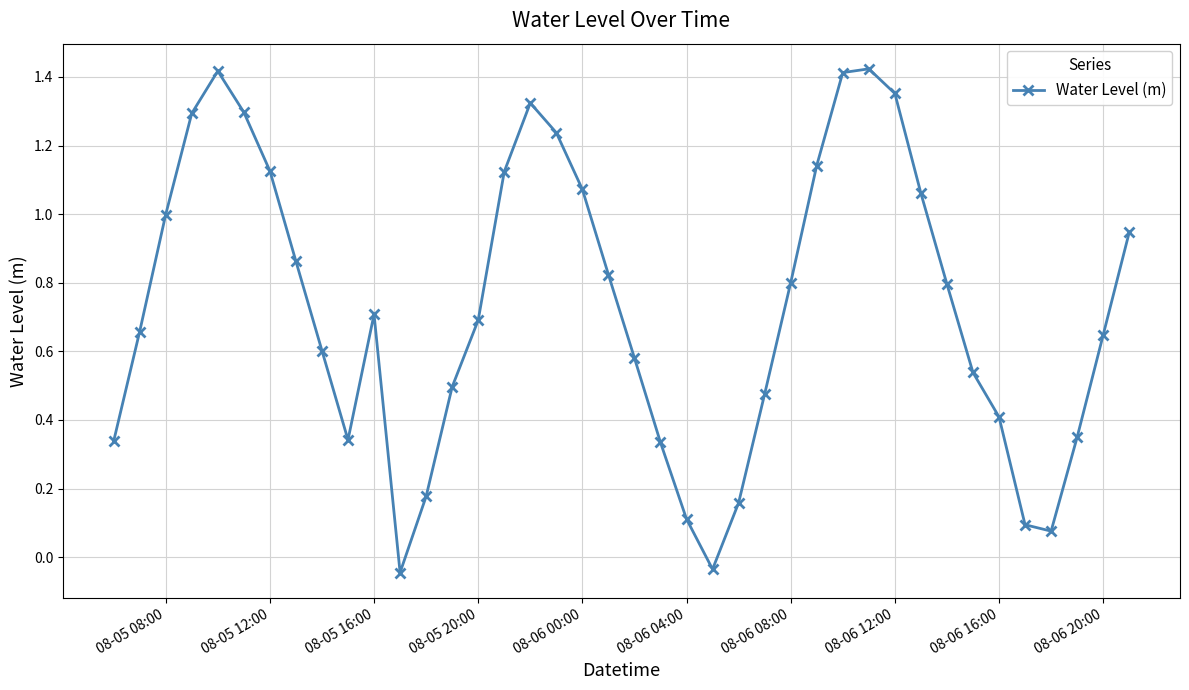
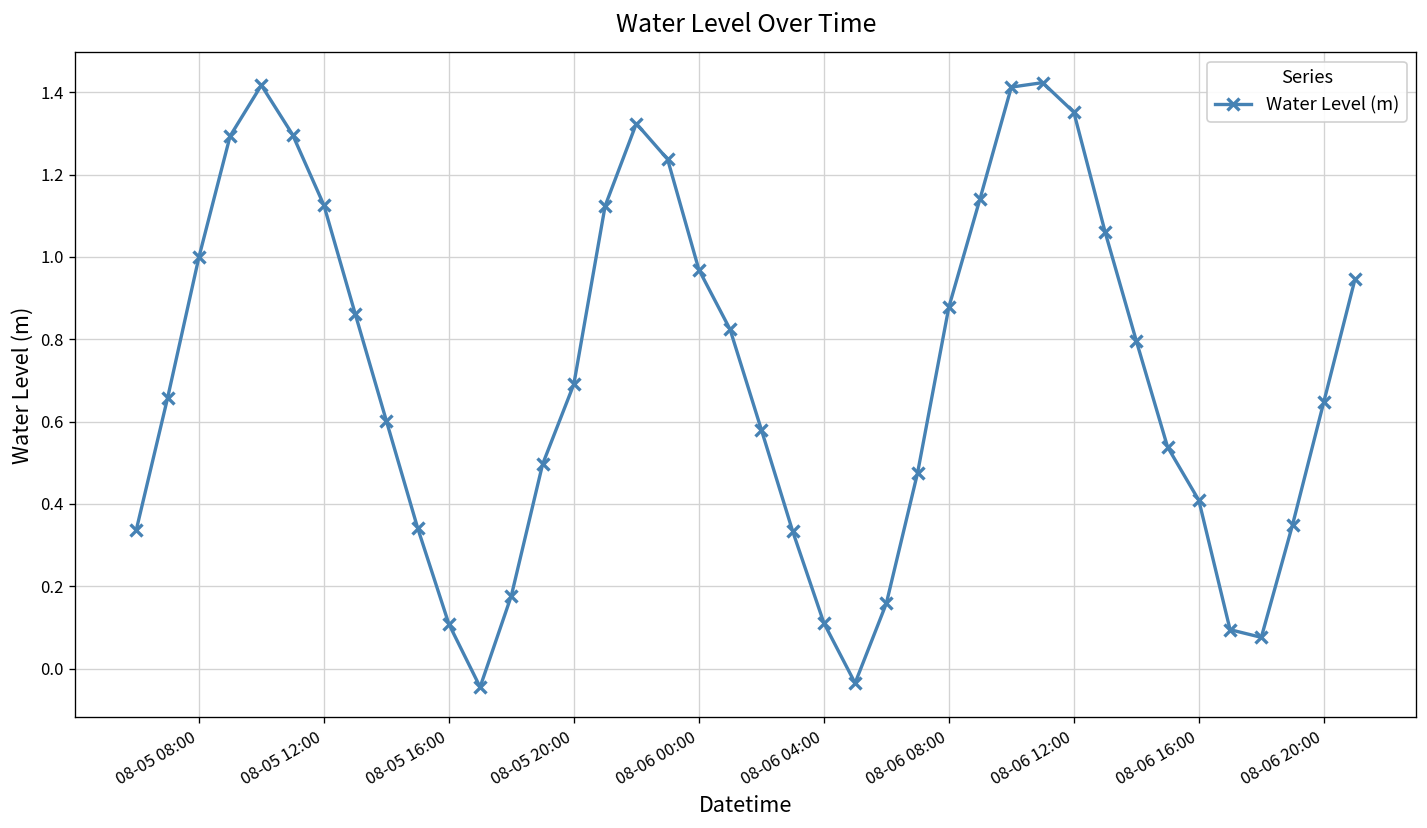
  {
    "08-05 08:00": 1.00,
    "08-05 12:00": 1.13,
-   "08-05 16:00": 0.71,
+   "08-05 16:00": 0.11,
    "08-05 20:00": 0.69,
-   "08-06 00:00": 1.07,
+   "08-06 00:00": 0.97,
    "08-06 04:00": 0.11,
-   "08-06 08:00": 0.80,
+   "08-06 08:00": 0.88,
    "08-06 12:00": 1.35,
    "08-06 16:00": 0.41,
    "08-06 20:00": 0.65
  }
